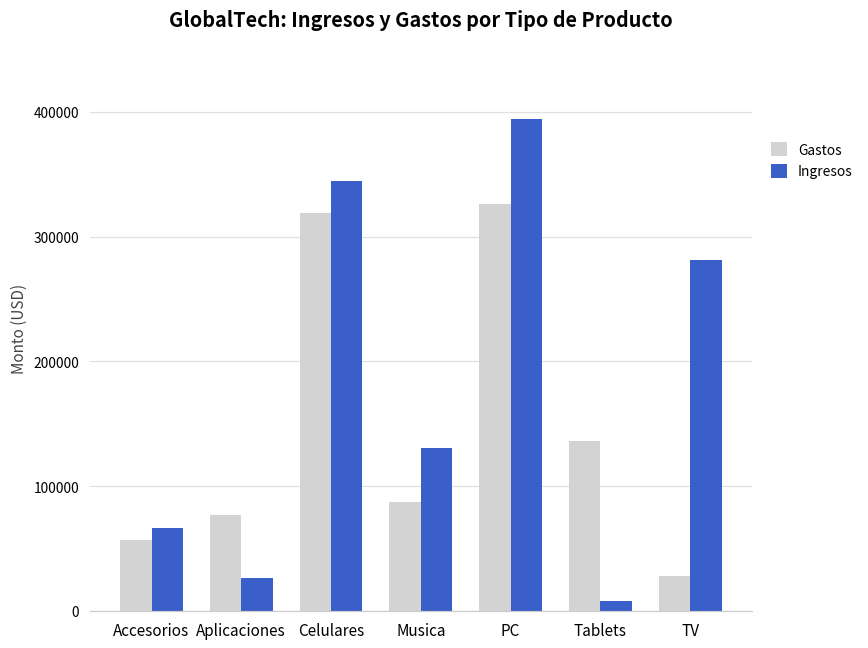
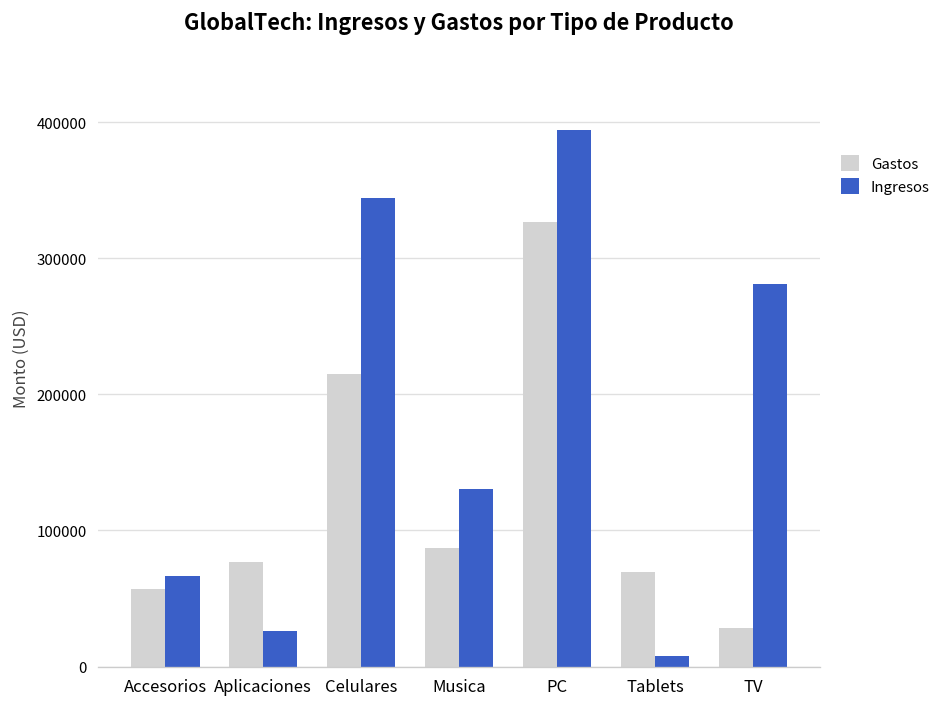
  {
    "Gastos": {
      "Accesorios": 57000,
      "Aplicaciones": 77000,
-     "Celulares": 319000,
+     "Celulares": 215000,
      "Musica": 87000,
      "PC": 327000,
-     "Tablets": 136000,
+     "Tablets": 69000,
      "TV": 28000
    },
    "Ingresos": {
      "Accesorios": 66000,
      "Aplicaciones": 26000,
      "Celulares": 345000,
      "Musica": 130000,
      "PC": 395000,
      "Tablets": 8000,
      "TV": 281000
    }
  }
